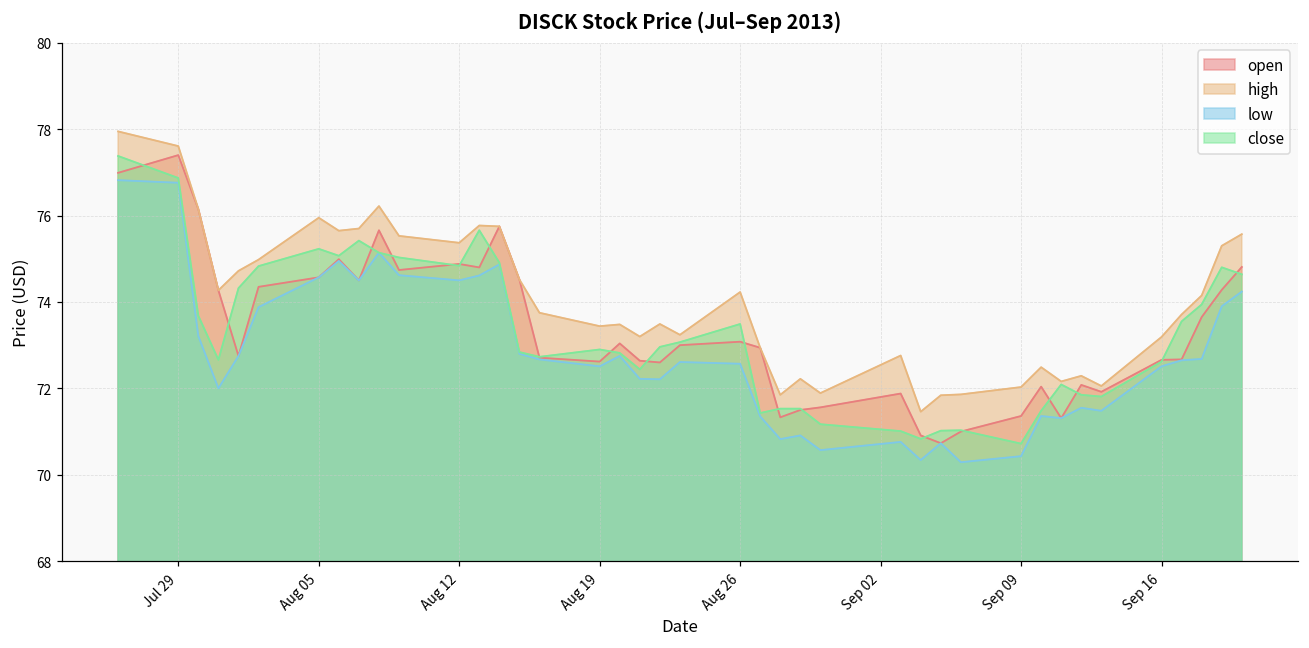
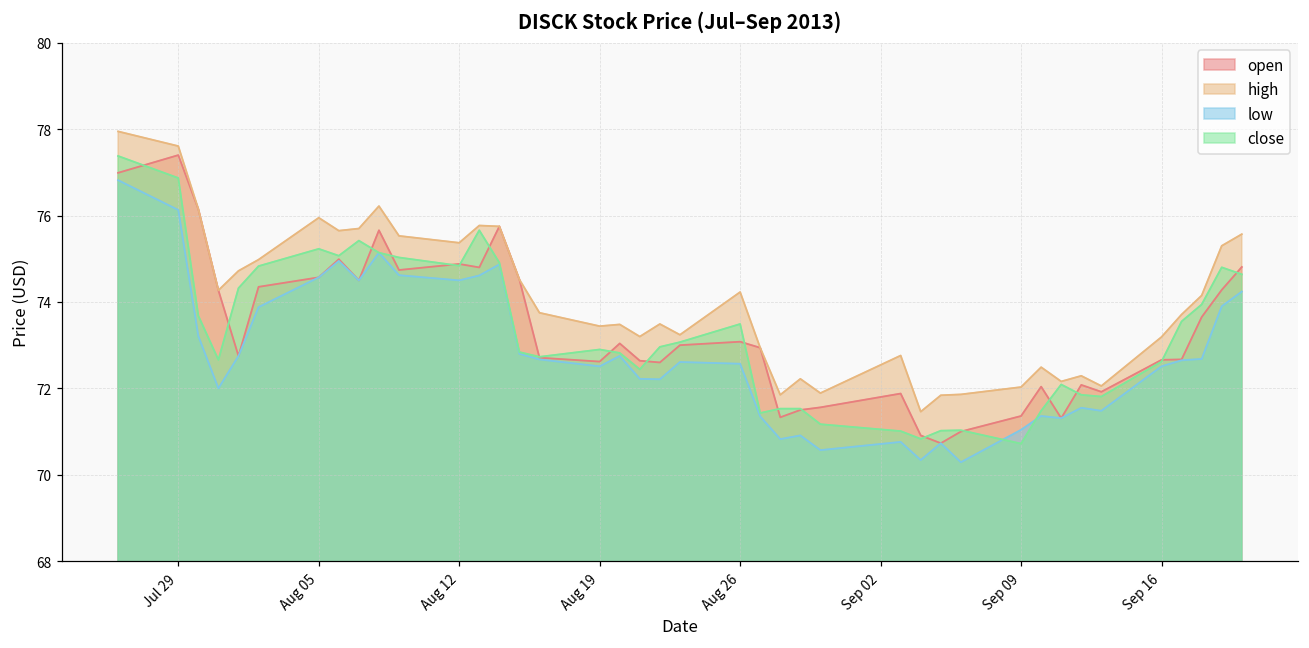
  {
    "low": {
-     "Jul 29": 76.8,
+     "Jul 29": 76.1,
      "Aug 12": 74.5,
      "Aug 19": 72.5,
      "Aug 26": 72.6,
-     "Sep 09": 70.4,
+     "Sep 09": 71.0,
      "Sep 16": 72.5
    },
    "close": {
      "Jul 29": 76.9,
      "Aug 05": 75.2,
      "Aug 19": 72.9,
      "Aug 26": 73.5,
      "Sep 09": 70.7
    }
  }
